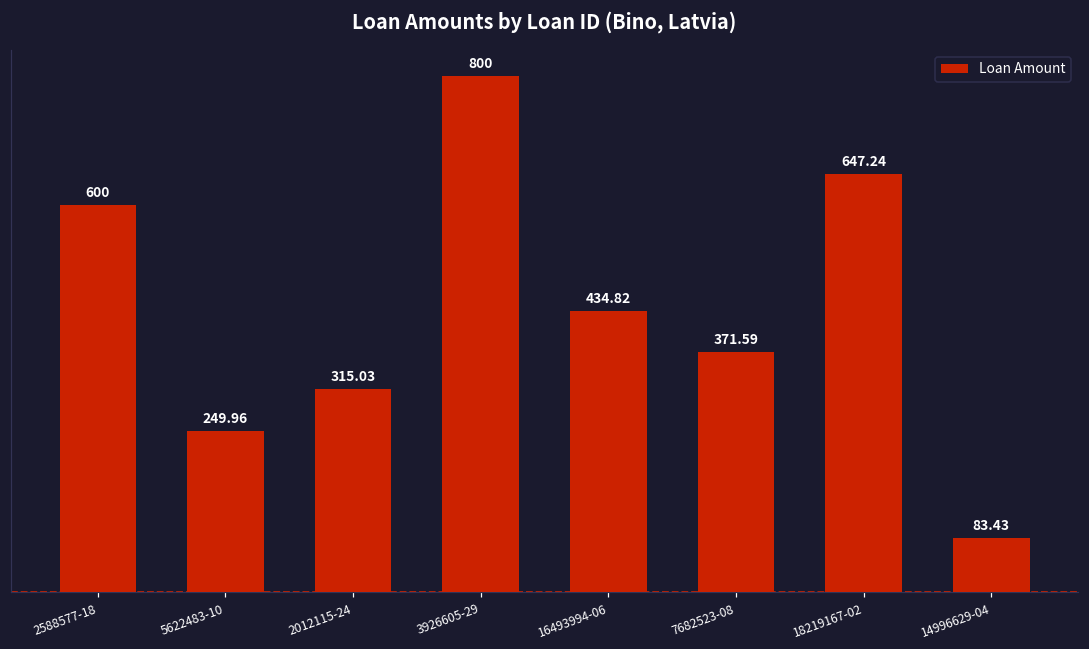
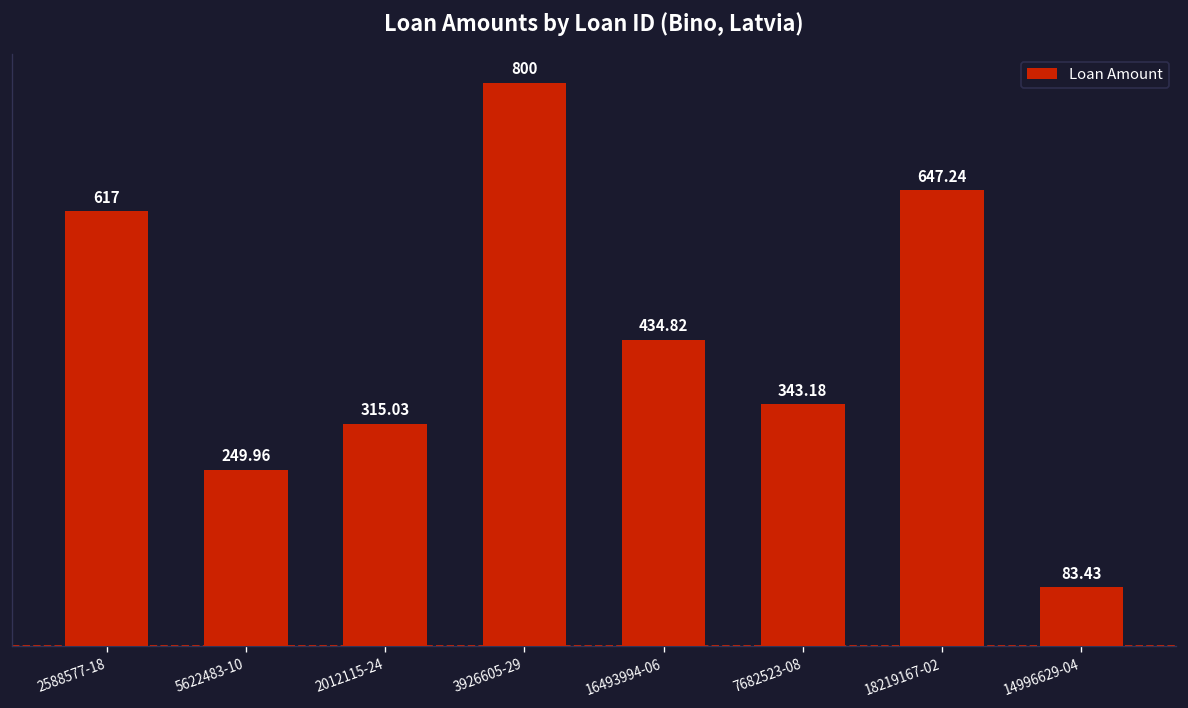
  {
-   "2588577-18": 600,
+   "2588577-18": 617,
    "5622483-10": 249.96,
    "2012115-24": 315.03,
    "3926605-29": 800,
    "16493994-06": 434.82,
-   "7682523-08": 371.59,
+   "7682523-08": 343.18,
    "18219167-02": 647.24,
    "14996629-04": 83.43
  }
